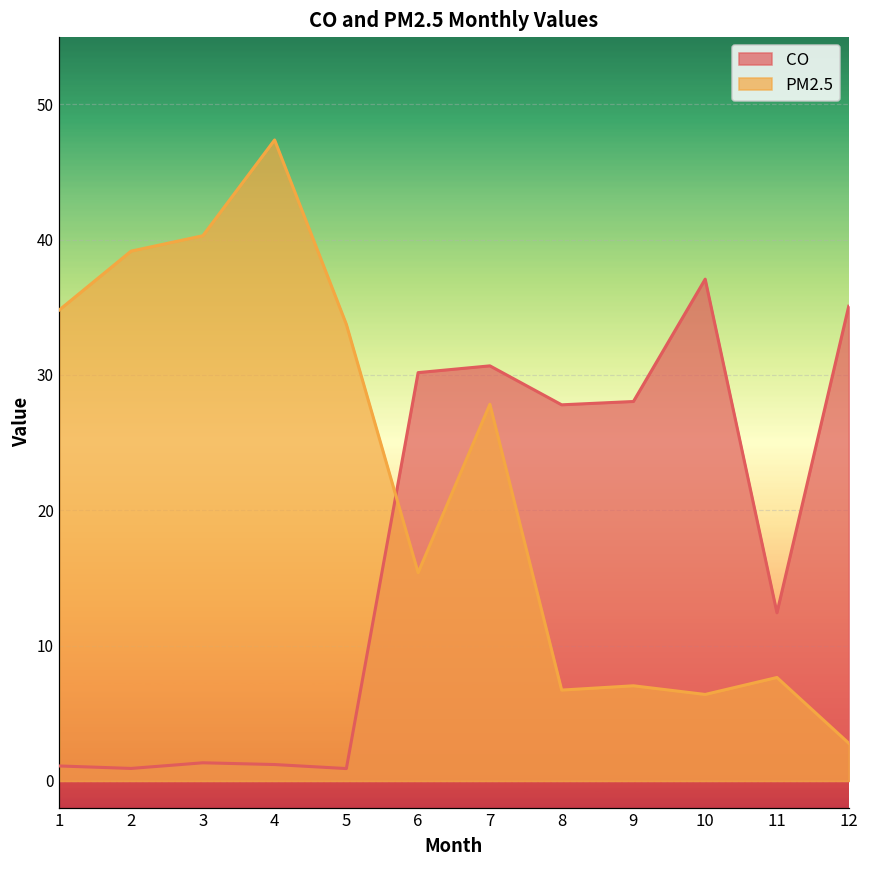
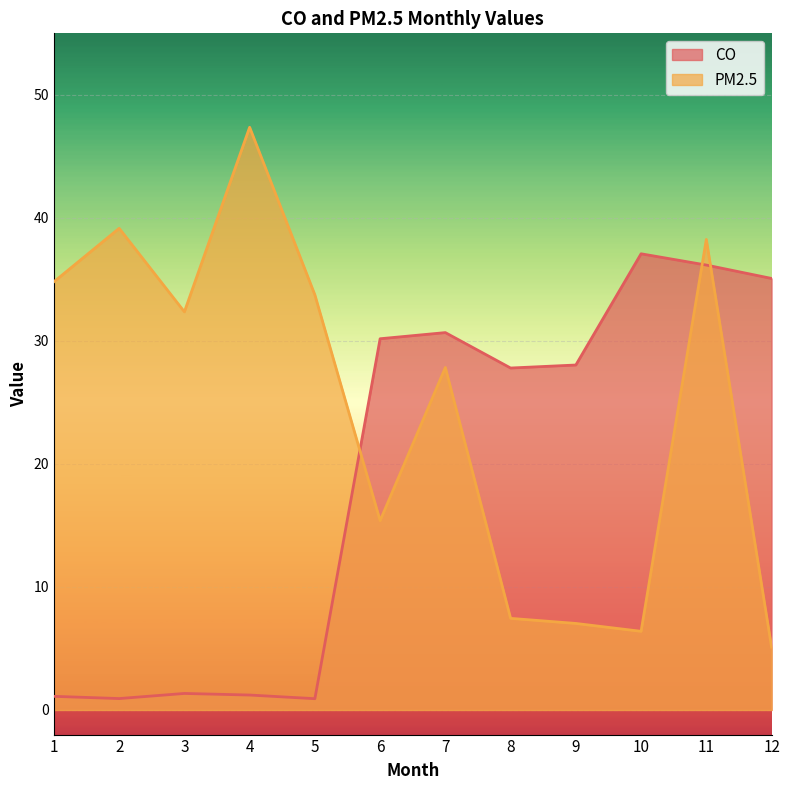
  {
    "CO": {
      "1": 1.1,
      "2": 0.9,
      "3": 1.3,
      "4": 1.2,
      "5": 0.9,
      "6": 30.2,
      "7": 30.7,
      "8": 27.8,
      "9": 28.0,
      "10": 37.1,
-     "11": 12.4,
+     "11": 36.2,
      "12": 35.1
    },
    "PM2.5": {
      "1": 34.8,
      "2": 39.2,
-     "3": 40.3,
+     "3": 32.4,
      "4": 47.4,
      "5": 33.7,
      "6": 15.4,
      "7": 27.8,
-     "8": 6.7,
+     "8": 7.4,
      "9": 7.0,
      "10": 6.4,
-     "11": 7.6,
-     "12": 2.8
+     "11": 38.3,
+     "12": 5.1
    }
  }
